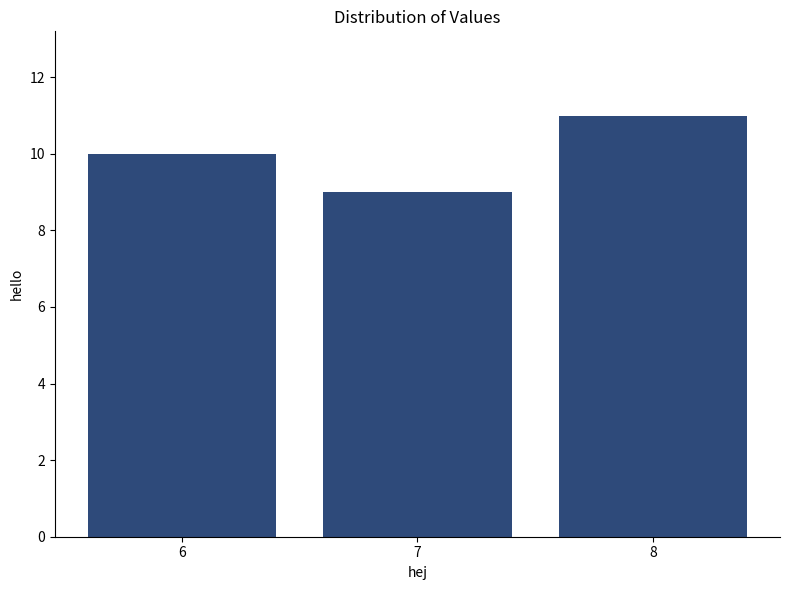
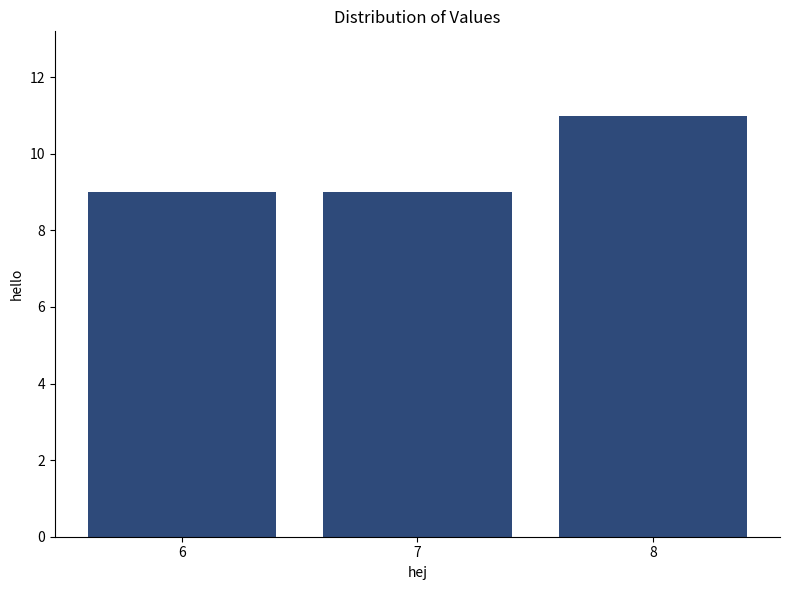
  {
-   "6": 10,
+   "6": 9,
    "7": 9,
    "8": 11
  }
